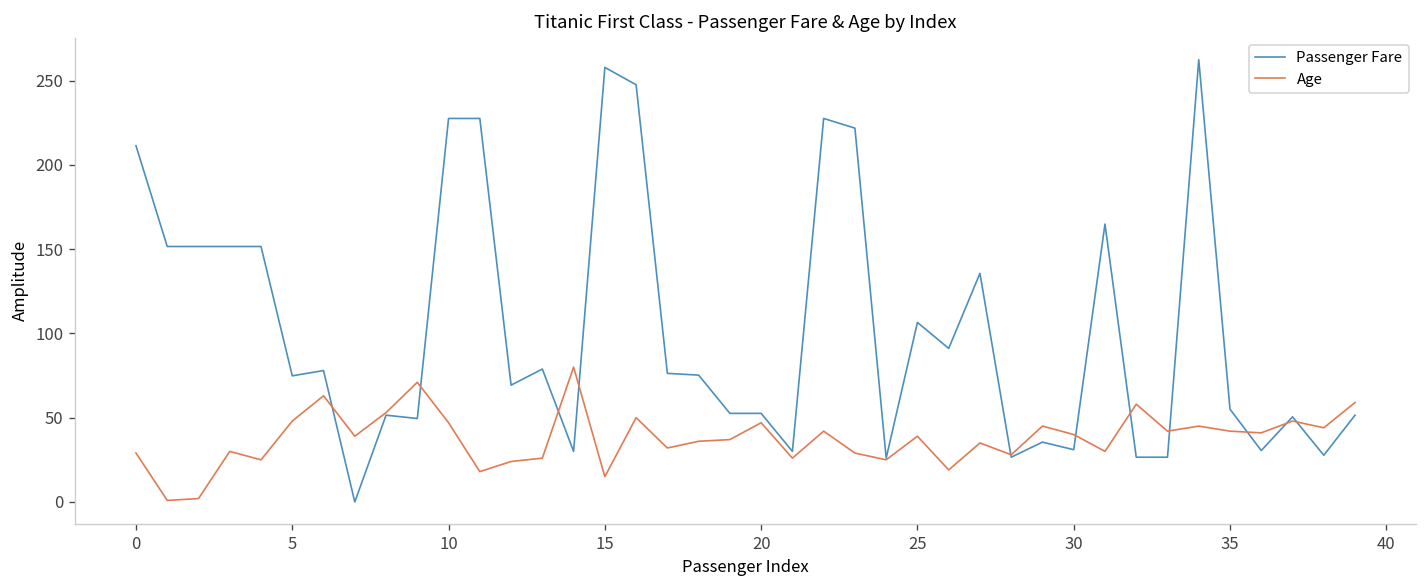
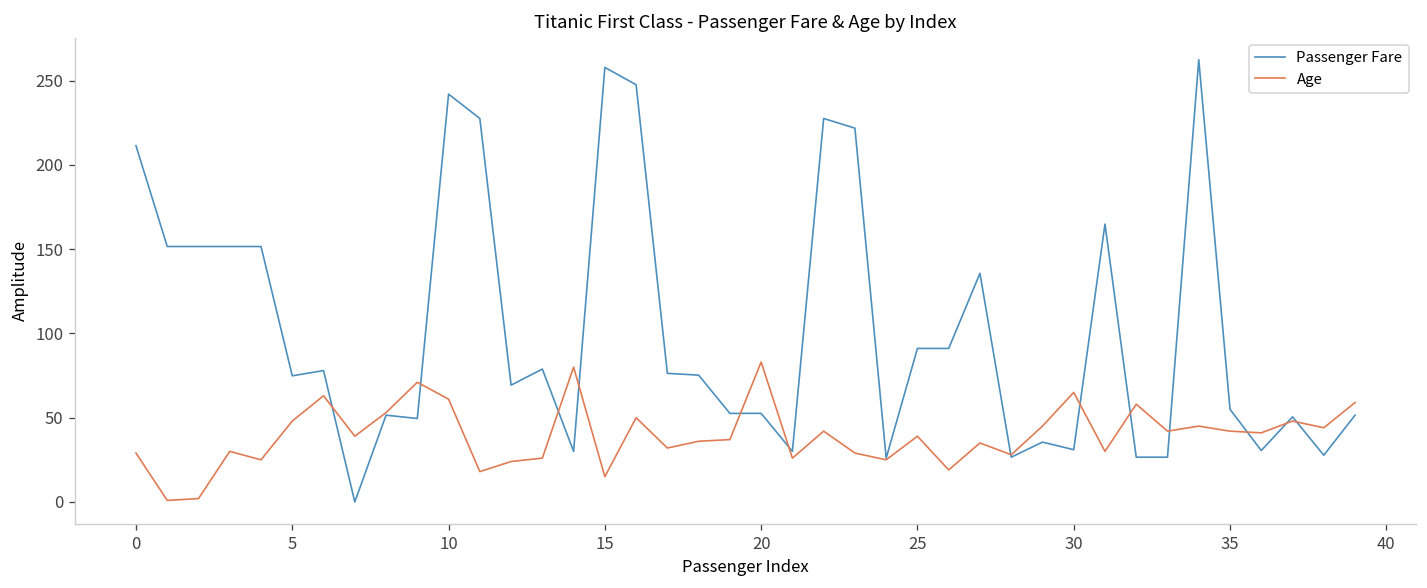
  {
    "Passenger Fare": {
      "0": 211,
      "5": 75,
-     "10": 228,
+     "10": 242,
      "15": 258,
      "20": 53,
-     "25": 107,
+     "25": 91,
      "30": 31,
      "35": 55
    },
    "Age": {
      "0": 29,
      "5": 48,
-     "10": 47,
+     "10": 61,
      "15": 15,
-     "20": 47,
+     "20": 83,
      "25": 39,
-     "30": 40,
+     "30": 65,
      "35": 42
    }
  }
